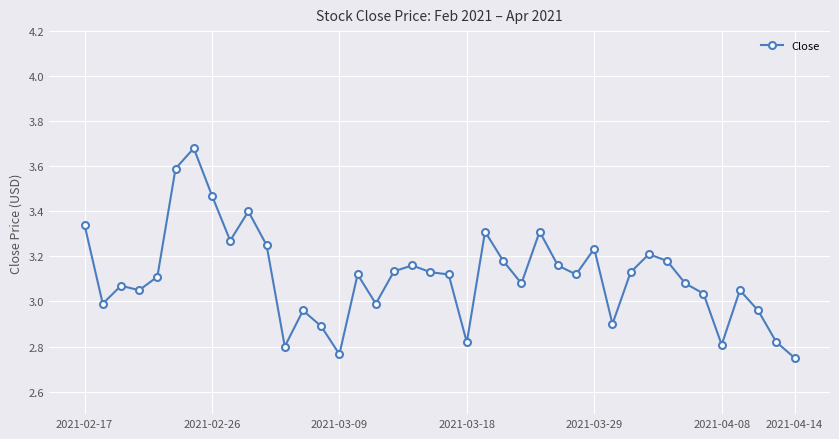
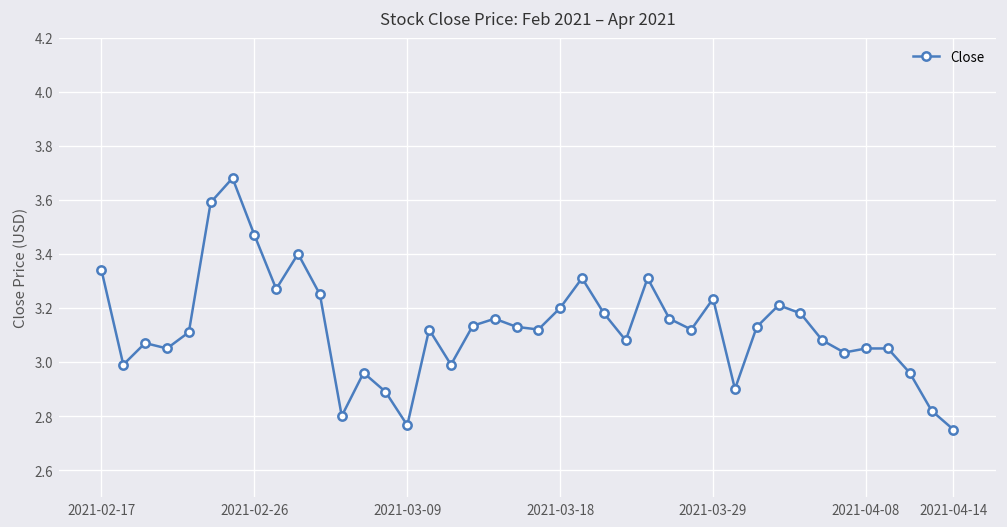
  {
    "2021-02-17": 3.34,
    "2021-02-26": 3.47,
    "2021-03-09": 2.77,
-   "2021-03-18": 2.82,
+   "2021-03-18": 3.20,
    "2021-03-29": 3.23,
-   "2021-04-08": 2.81,
+   "2021-04-08": 3.05,
    "2021-04-14": 2.75
  }
